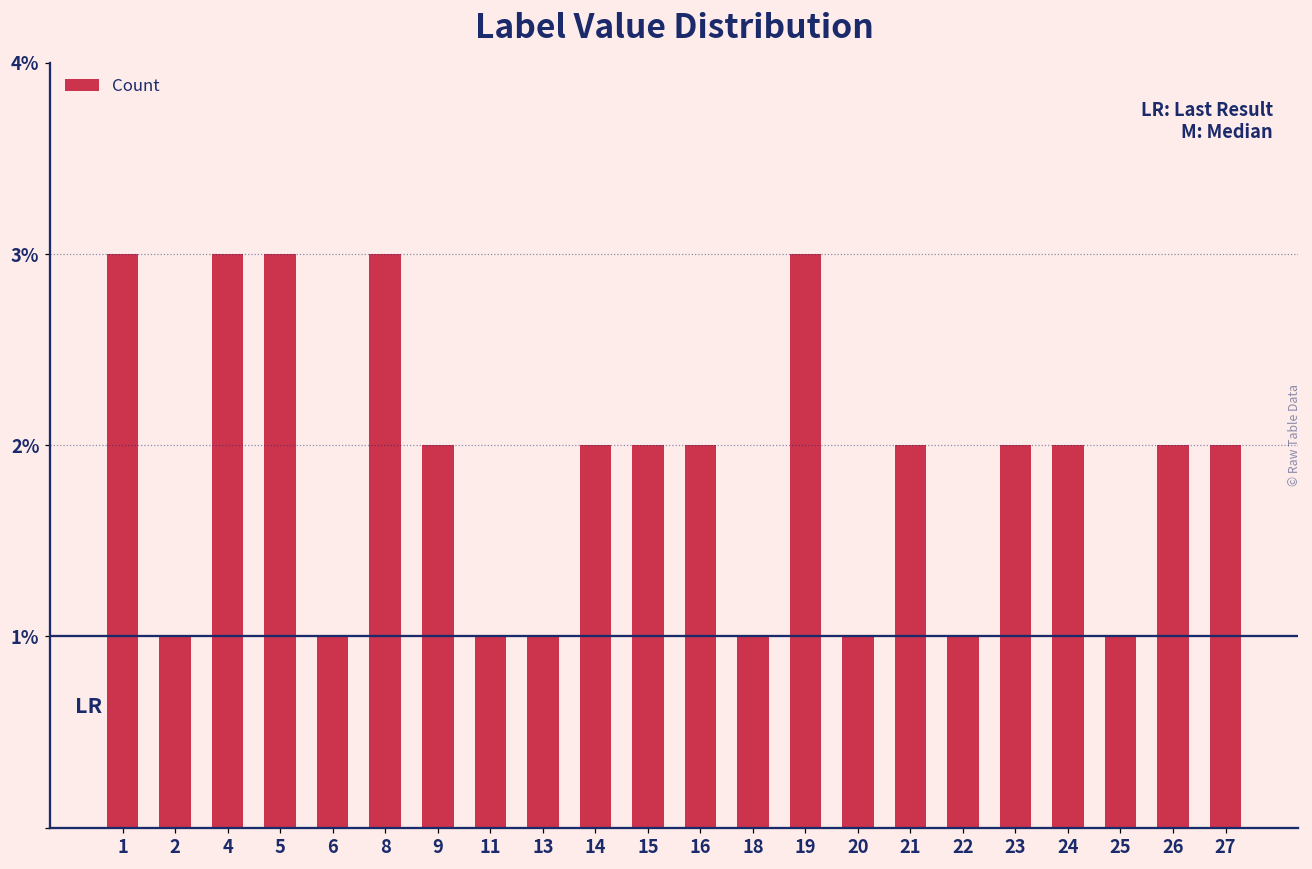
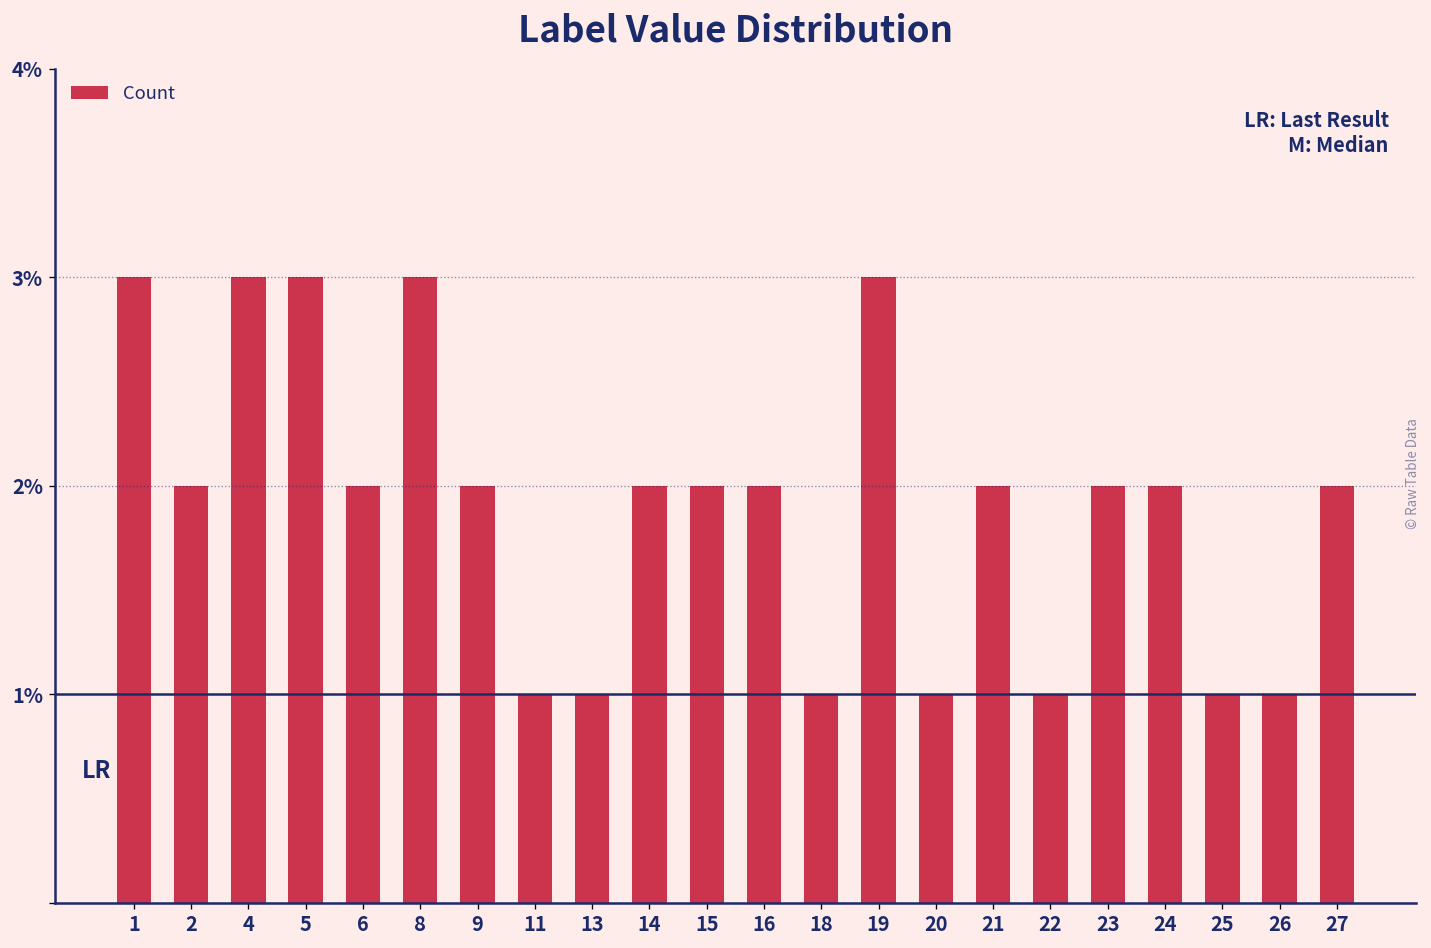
  {
    "1": "3%",
-   "2": "1%",
+   "2": "2%",
    "4": "3%",
    "5": "3%",
-   "6": "1%",
+   "6": "2%",
    "8": "3%",
    "9": "2%",
    "11": "1%",
    "13": "1%",
    "14": "2%",
    "15": "2%",
    "16": "2%",
    "18": "1%",
    "19": "3%",
    "20": "1%",
    "21": "2%",
    "22": "1%",
    "23": "2%",
    "24": "2%",
    "25": "1%",
-   "26": "2%",
+   "26": "1%",
    "27": "2%"
  }
